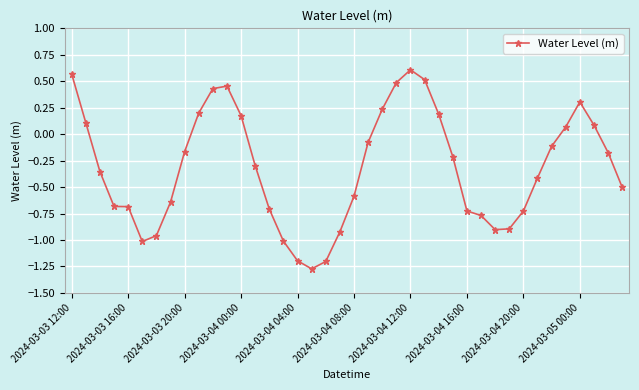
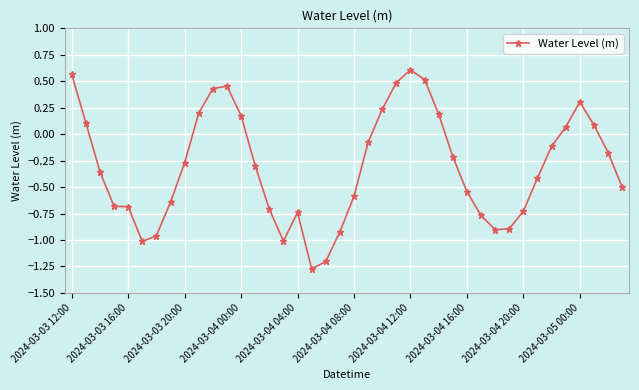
  {
    "2024-03-03 12:00": 0.57,
    "2024-03-03 16:00": -0.68,
-   "2024-03-03 20:00": -0.17,
+   "2024-03-03 20:00": -0.27,
    "2024-03-04 00:00": 0.17,
-   "2024-03-04 04:00": -1.20,
+   "2024-03-04 04:00": -0.74,
    "2024-03-04 08:00": -0.59,
    "2024-03-04 12:00": 0.61,
-   "2024-03-04 16:00": -0.73,
+   "2024-03-04 16:00": -0.54,
    "2024-03-04 20:00": -0.73,
    "2024-03-05 00:00": 0.30
  }
